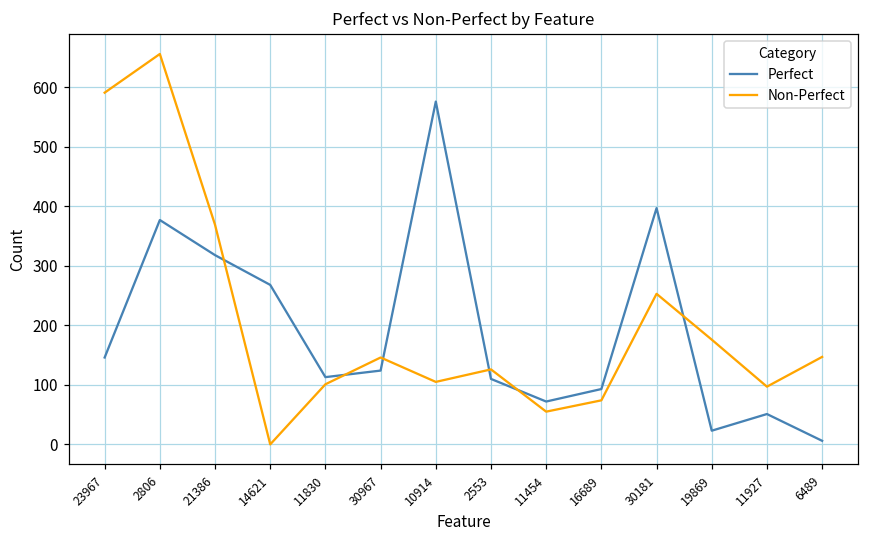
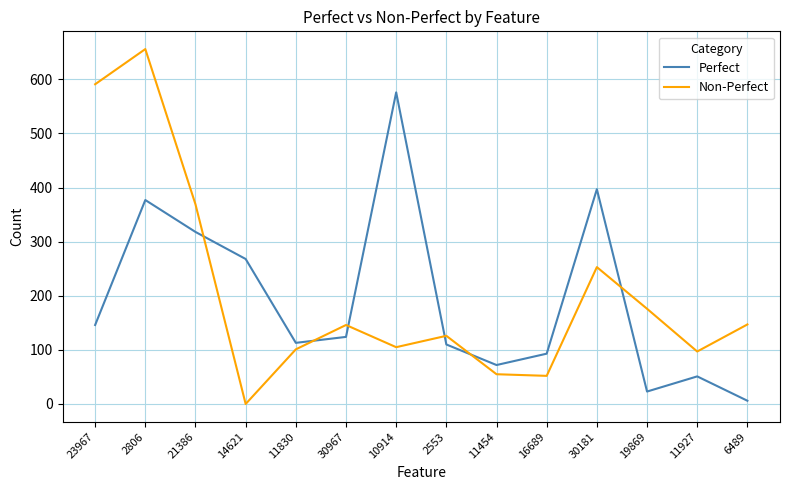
  {
    "Perfect": {
      "23967": 150,
      "2806": 380,
      "21386": 320,
      "14621": 270,
      "11830": 110,
      "30967": 120,
      "10914": 580,
      "2553": 110,
      "11454": 70,
      "16689": 90,
      "30181": 400,
      "19869": 20,
      "11927": 50,
      "6489": 10
    },
    "Non-Perfect": {
      "23967": 590,
      "2806": 660,
      "21386": 370,
      "14621": 0,
      "11830": 100,
      "30967": 150,
      "10914": 110,
      "2553": 130,
      "11454": 60,
-     "16689": 70,
+     "16689": 50,
      "30181": 250,
      "19869": 180,
      "11927": 100,
      "6489": 150
    }
  }
